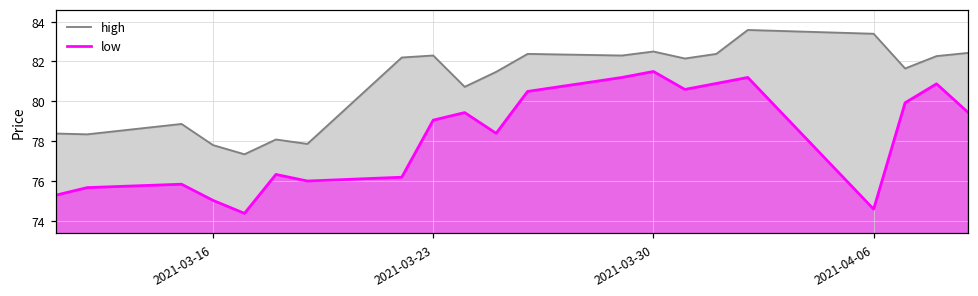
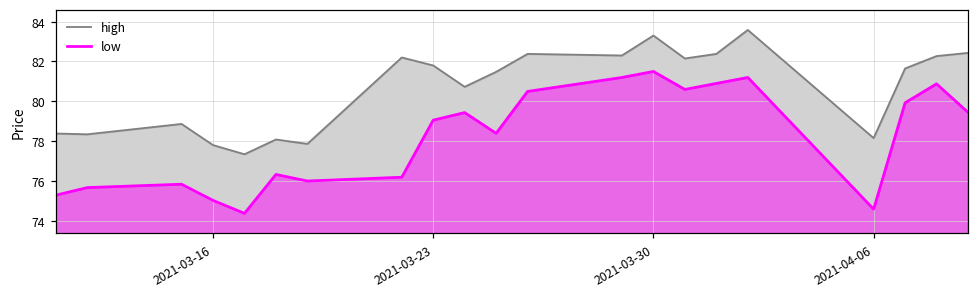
  {
    "high": {
      "2021-03-16": 77.8,
-     "2021-03-23": 82.3,
-     "2021-03-30": 82.5,
-     "2021-04-06": 83.4
+     "2021-03-23": 81.8,
+     "2021-03-30": 83.3,
+     "2021-04-06": 78.2
    },
    "low": {
      "2021-03-16": 75.0,
      "2021-03-23": 79.1,
      "2021-03-30": 81.5,
      "2021-04-06": 74.6
    }
  }
